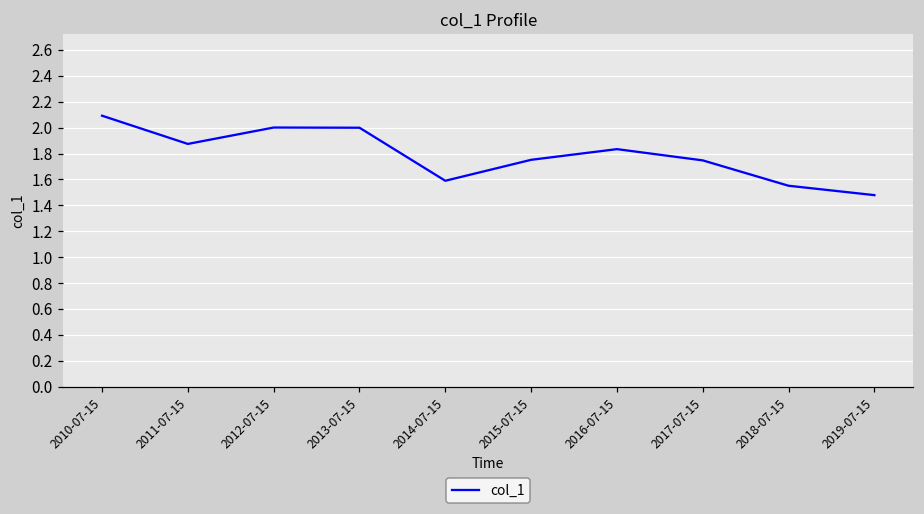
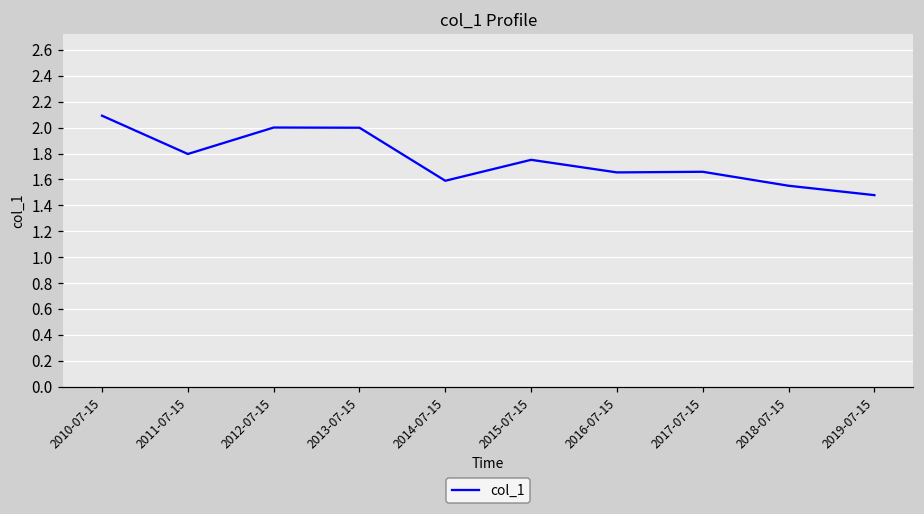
  {
    "2010-07-15": 2.09,
-   "2011-07-15": 1.87,
+   "2011-07-15": 1.80,
    "2012-07-15": 2.00,
    "2013-07-15": 2.00,
    "2014-07-15": 1.59,
    "2015-07-15": 1.75,
-   "2016-07-15": 1.83,
-   "2017-07-15": 1.75,
+   "2016-07-15": 1.65,
+   "2017-07-15": 1.66,
    "2018-07-15": 1.55,
    "2019-07-15": 1.48
  }
